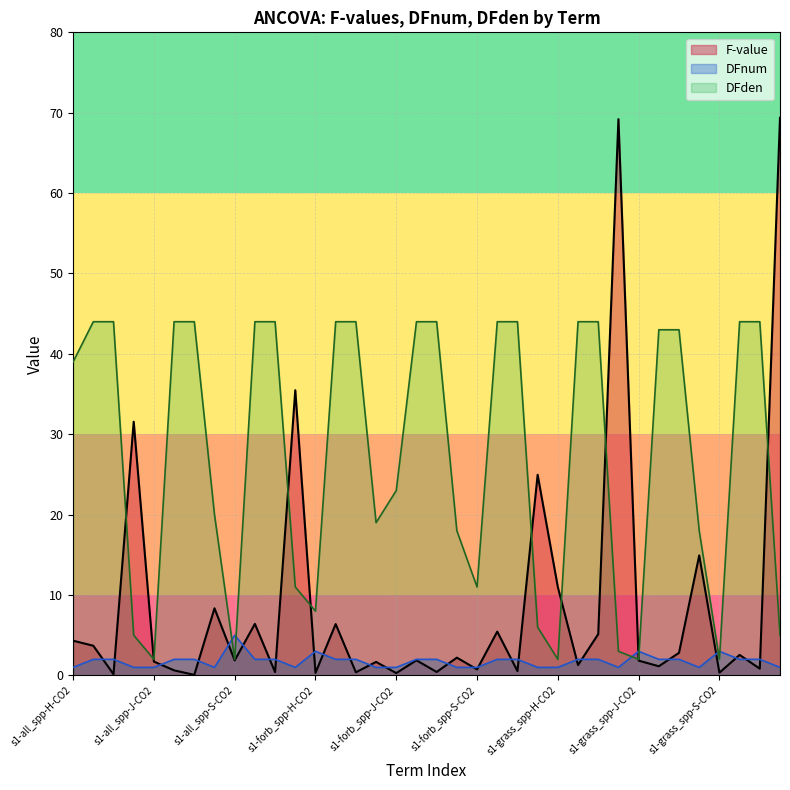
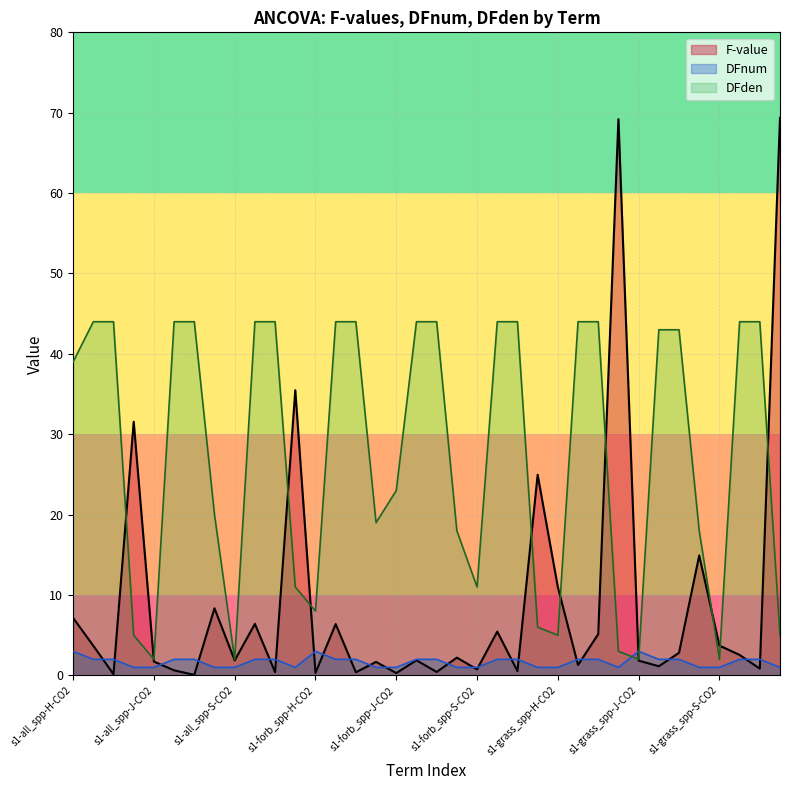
  {
    "F-value": {
-     "s1-all_spp-H-CO2": 4,
+     "s1-all_spp-H-CO2": 7,
      "s1-forb_spp-H-CO2": 0,
      "s1-forb_spp-J-CO2": 0,
      "s1-grass_spp-H-CO2": 11,
-     "s1-grass_spp-S-CO2": 0
+     "s1-grass_spp-S-CO2": 4
    },
    "DFnum": {
-     "s1-all_spp-H-CO2": 1,
+     "s1-all_spp-H-CO2": 3,
      "s1-all_spp-J-CO2": 1,
-     "s1-all_spp-S-CO2": 5,
+     "s1-all_spp-S-CO2": 1,
      "s1-forb_spp-H-CO2": 3,
      "s1-forb_spp-J-CO2": 1,
      "s1-grass_spp-H-CO2": 1,
      "s1-grass_spp-J-CO2": 3,
-     "s1-grass_spp-S-CO2": 3
+     "s1-grass_spp-S-CO2": 1
    },
    "DFden": {
      "s1-all_spp-H-CO2": 39,
      "s1-forb_spp-H-CO2": 8,
      "s1-forb_spp-J-CO2": 23,
      "s1-forb_spp-S-CO2": 11,
-     "s1-grass_spp-H-CO2": 2,
+     "s1-grass_spp-H-CO2": 5,
      "s1-grass_spp-S-CO2": 2
    }
  }
